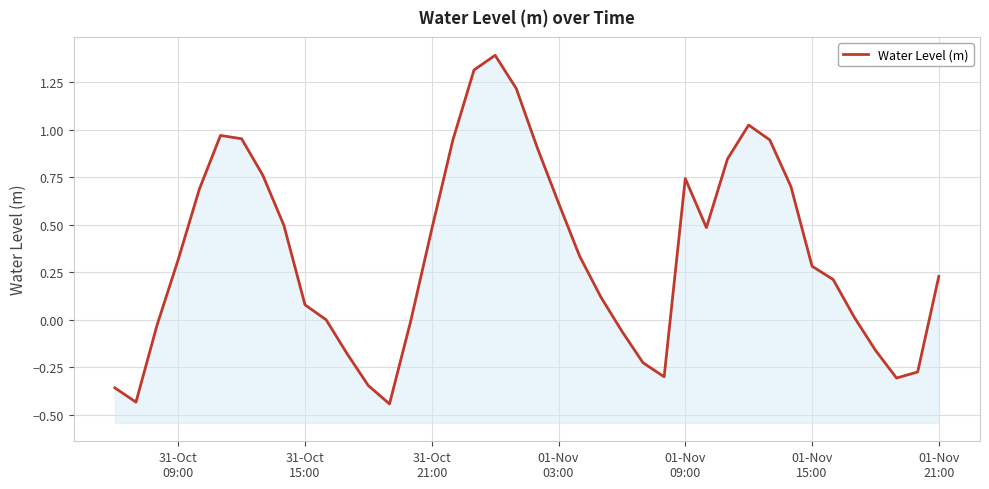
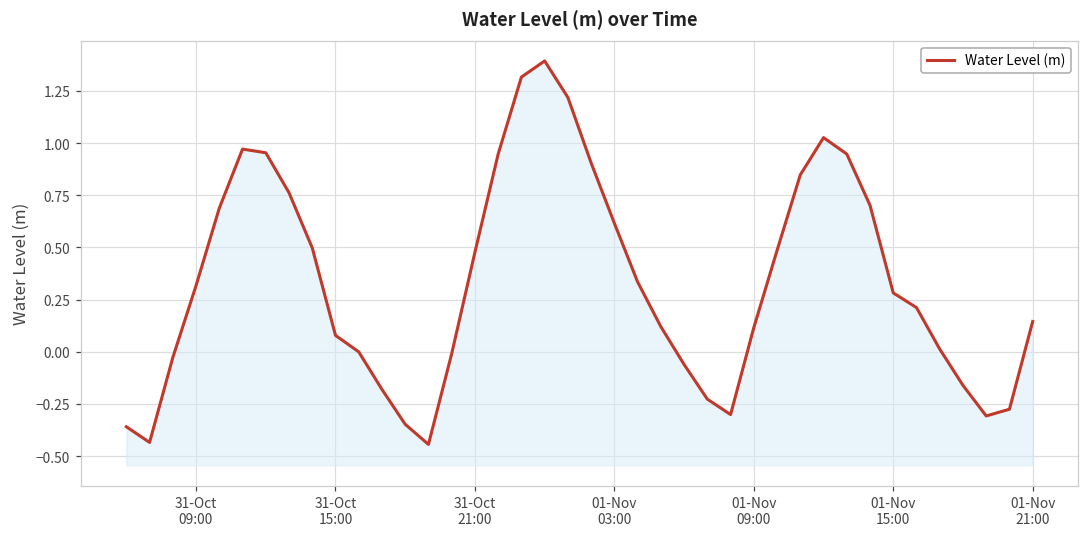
  {
    "31-Oct 09:00": 0.32,
    "31-Oct 15:00": 0.08,
    "31-Oct 21:00": 0.48,
    "01-Nov 03:00": 0.62,
-   "01-Nov 09:00": 0.74,
+   "01-Nov 09:00": 0.12,
    "01-Nov 15:00": 0.28,
-   "01-Nov 21:00": 0.23
+   "01-Nov 21:00": 0.15
  }
